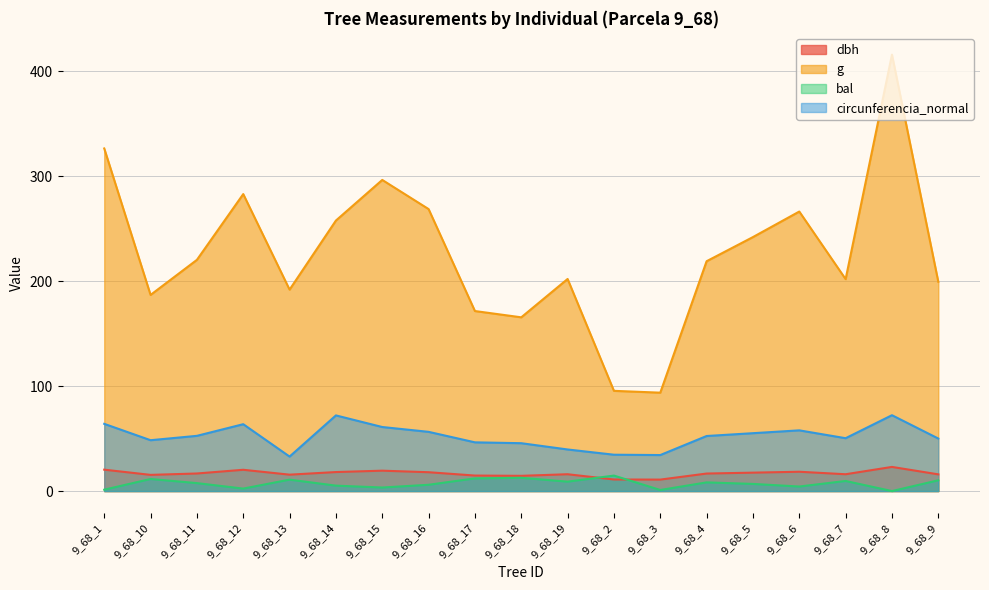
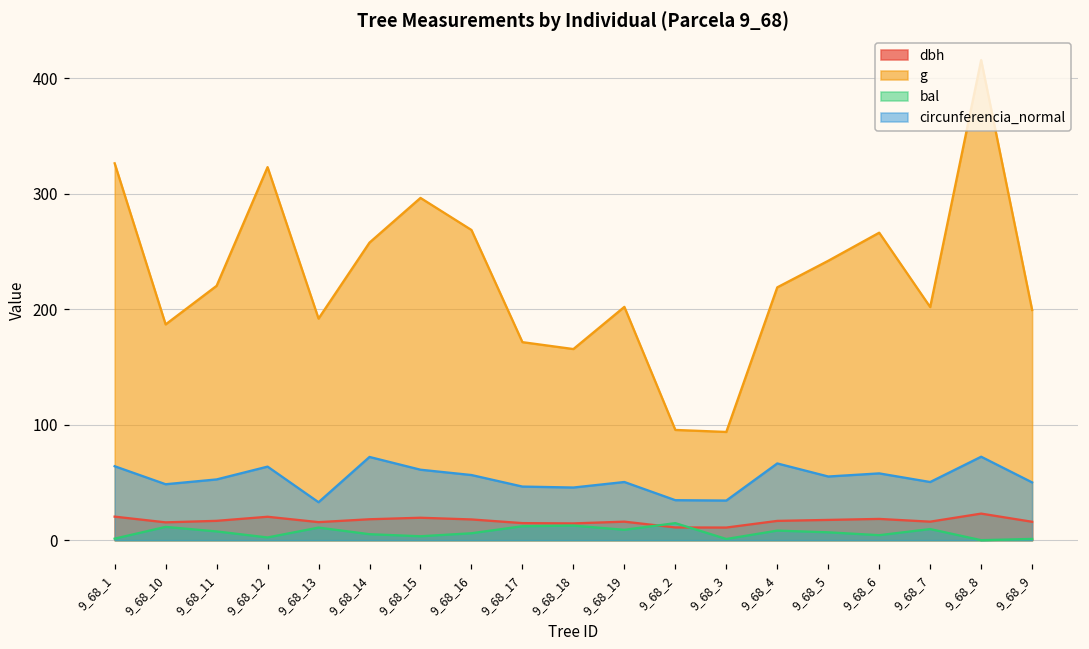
  {
    "dbh": {
      "9_68_1": 20,
      "9_68_10": 15,
      "9_68_11": 17,
      "9_68_12": 20,
      "9_68_13": 16,
      "9_68_14": 18,
      "9_68_15": 19,
      "9_68_16": 18,
      "9_68_17": 15,
      "9_68_19": 16,
      "9_68_2": 11,
      "9_68_3": 11,
      "9_68_4": 17,
      "9_68_5": 18,
      "9_68_6": 18,
      "9_68_7": 16,
      "9_68_8": 23,
      "9_68_9": 16
    },
    "g": {
      "9_68_1": 326,
      "9_68_10": 187,
      "9_68_11": 220,
-     "9_68_12": 283,
+     "9_68_12": 323,
      "9_68_13": 192,
      "9_68_14": 258,
      "9_68_15": 296,
      "9_68_16": 269,
      "9_68_17": 172,
      "9_68_18": 166,
      "9_68_19": 202,
      "9_68_2": 95,
      "9_68_3": 94,
      "9_68_4": 219,
      "9_68_5": 242,
      "9_68_6": 266,
      "9_68_7": 202,
      "9_68_9": 199
    },
    "bal": {
      "9_68_1": 1,
      "9_68_10": 12,
      "9_68_11": 8,
      "9_68_12": 2,
      "9_68_13": 11,
      "9_68_14": 5,
      "9_68_15": 3,
      "9_68_16": 6,
      "9_68_17": 12,
      "9_68_19": 9,
      "9_68_2": 15,
      "9_68_3": 1,
      "9_68_4": 8,
      "9_68_5": 7,
      "9_68_6": 4,
      "9_68_7": 10,
      "9_68_8": 0,
-     "9_68_9": 10
+     "9_68_9": 1
    },
    "circunferencia_normal": {
      "9_68_1": 64,
      "9_68_10": 48,
      "9_68_11": 53,
      "9_68_12": 64,
      "9_68_13": 33,
      "9_68_14": 72,
      "9_68_15": 61,
      "9_68_16": 56,
      "9_68_17": 46,
      "9_68_18": 46,
-     "9_68_19": 40,
+     "9_68_19": 50,
      "9_68_2": 35,
      "9_68_3": 34,
-     "9_68_4": 52,
+     "9_68_4": 66,
      "9_68_5": 55,
      "9_68_6": 58,
      "9_68_7": 50,
      "9_68_8": 72,
      "9_68_9": 50
    }
  }
